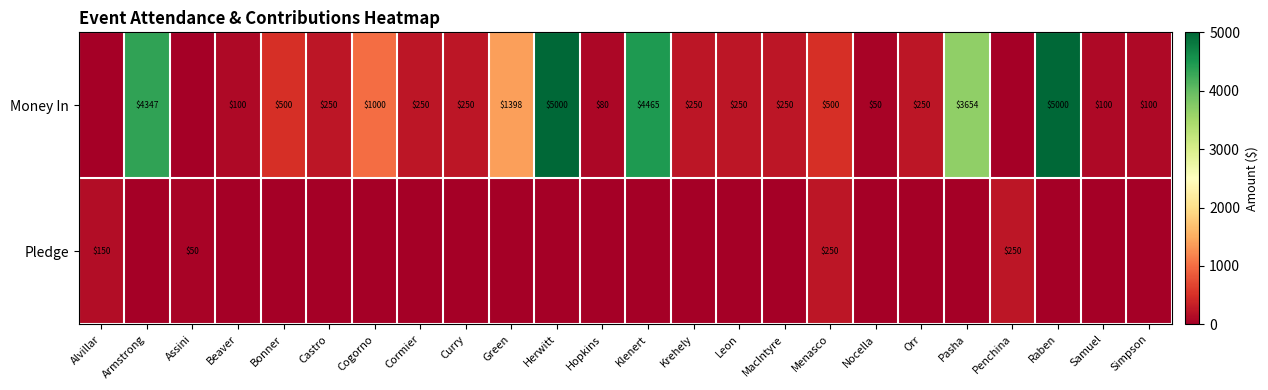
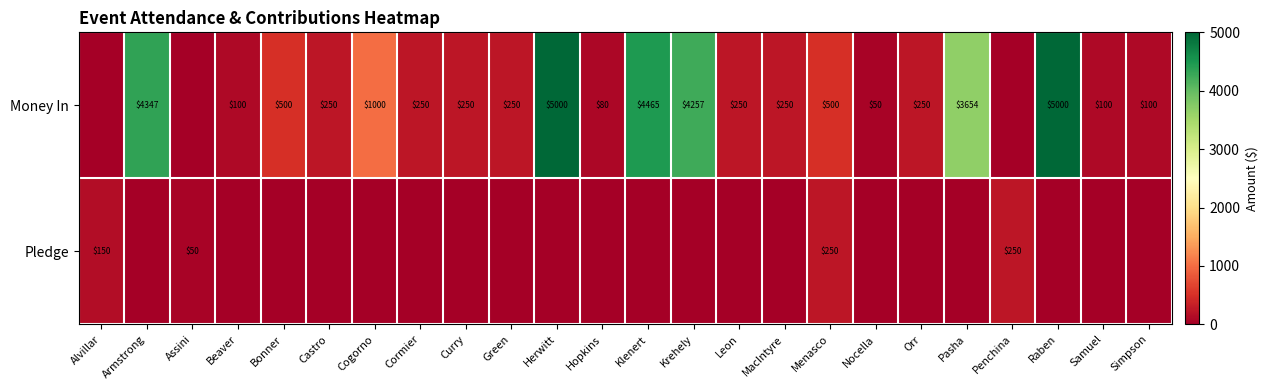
  {
    "Money In": {
      "Armstrong": "$4347",
      "Beaver": "$100",
      "Bonner": "$500",
      "Castro": "$250",
      "Cogorno": "$1000",
      "Cormier": "$250",
      "Curry": "$250",
-     "Green": "$1398",
+     "Green": "$250",
      "Herwitt": "$5000",
      "Hopkins": "$80",
      "Klenert": "$4465",
-     "Krehely": "$250",
+     "Krehely": "$4257",
      "Leon": "$250",
      "MacIntyre": "$250",
      "Menasco": "$500",
      "Nocella": "$50",
      "Orr": "$250",
      "Pasha": "$3654",
      "Raben": "$5000",
      "Samuel": "$100",
      "Simpson": "$100"
    },
    "Pledge": {
      "Alvillar": "$150",
      "Assini": "$50",
      "Menasco": "$250",
      "Penchina": "$250"
    }
  }
